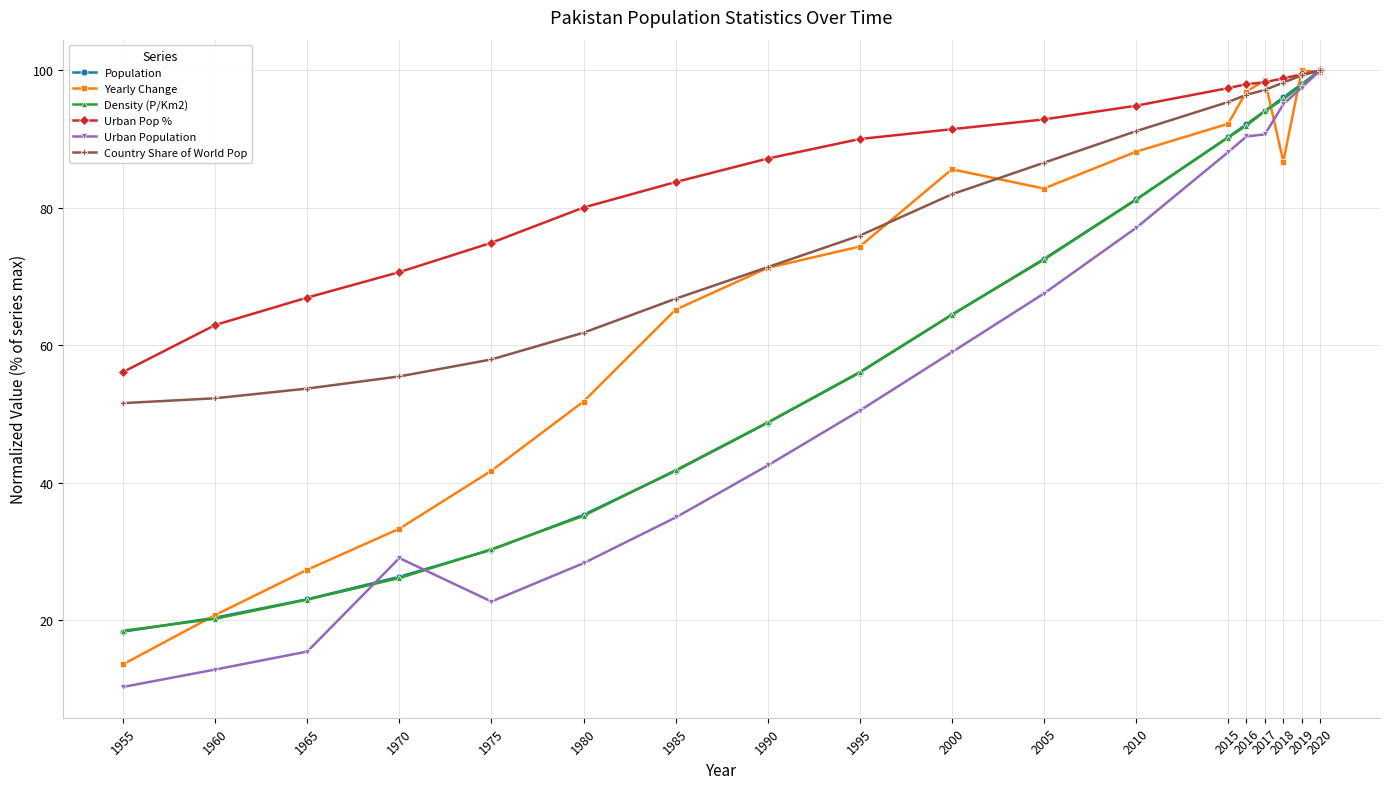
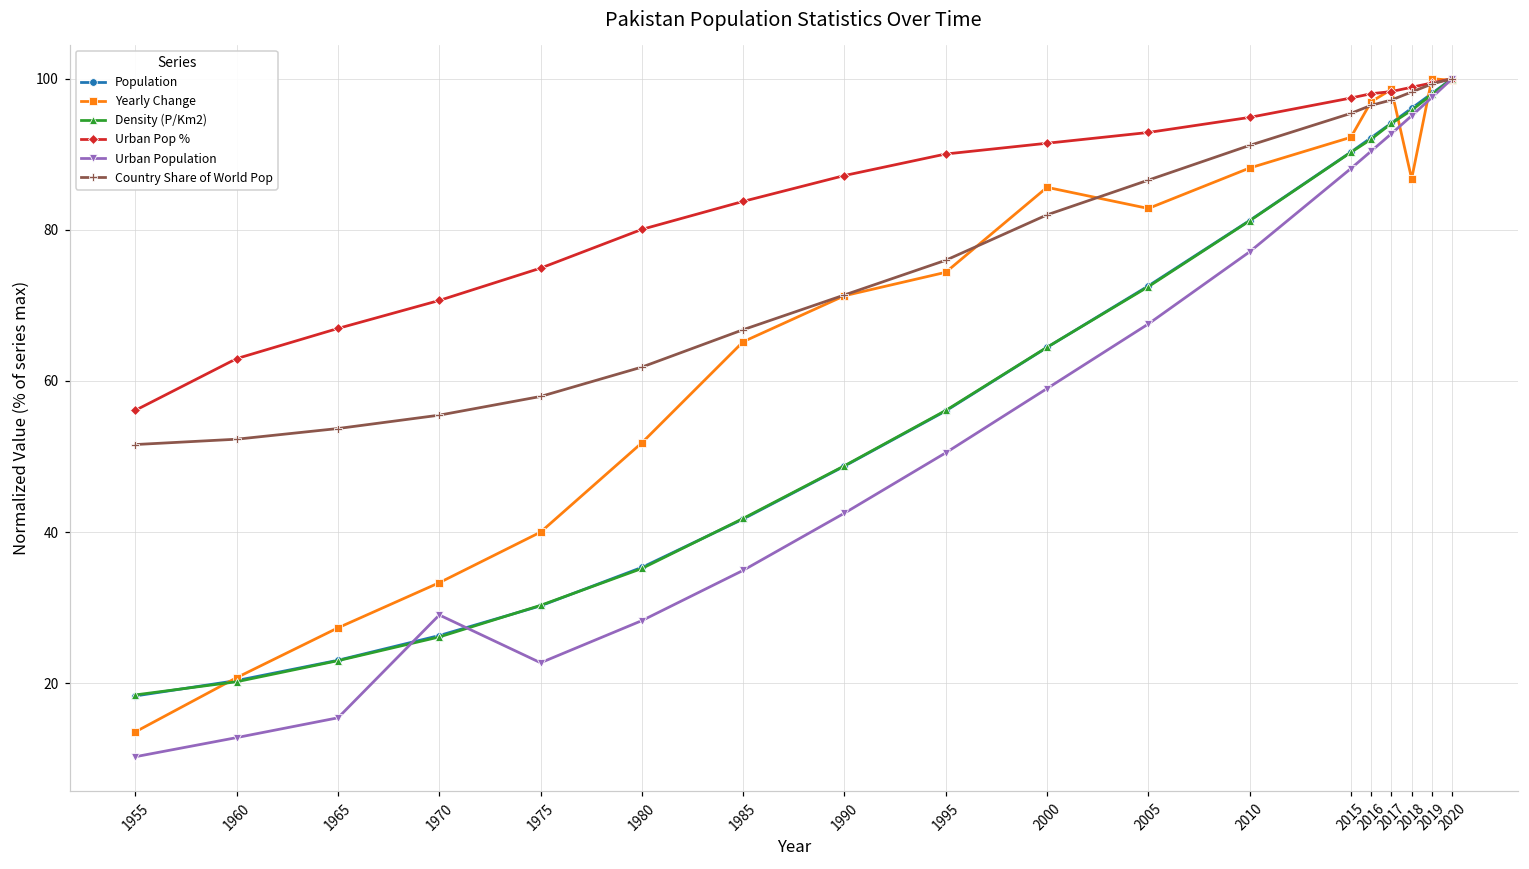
  {
    "Yearly Change": {
      "1955": 14,
      "1960": 21,
      "1965": 27,
      "1970": 33,
-     "1975": 42,
+     "1975": 40,
      "1980": 52,
      "1985": 65,
      "1995": 74,
      "2000": 86,
      "2005": 83,
      "2010": 88,
      "2015": 92,
      "2016": 97,
      "2018": 87,
      "2019": 100
    },
    "Urban Pop %": {
      "1955": 56,
      "1960": 63,
      "1965": 67,
      "1970": 71,
      "1975": 75,
      "1980": 80,
      "1985": 84,
      "1990": 87,
      "1995": 90,
      "2000": 91,
      "2005": 93,
      "2010": 95,
      "2015": 97,
      "2016": 98,
      "2018": 99
    },
    "Urban Population": {
      "1955": 10,
      "1960": 13,
      "1965": 15,
      "1970": 29,
      "1975": 23,
      "1980": 28,
      "1985": 35,
      "1990": 43,
      "1995": 50,
      "2000": 59,
      "2005": 68,
      "2010": 77,
      "2015": 88,
      "2016": 90,
-     "2017": 91,
+     "2017": 93,
      "2018": 95,
      "2019": 98
    },
    "Country Share of World Pop": {
      "1955": 52,
      "1960": 52,
      "1965": 54,
      "1970": 55,
      "1975": 58,
      "1980": 62,
      "1985": 67,
      "1995": 76,
      "2000": 82,
      "2005": 87,
      "2010": 91,
      "2015": 95,
      "2016": 96,
      "2017": 97,
      "2018": 98
    }
  }
